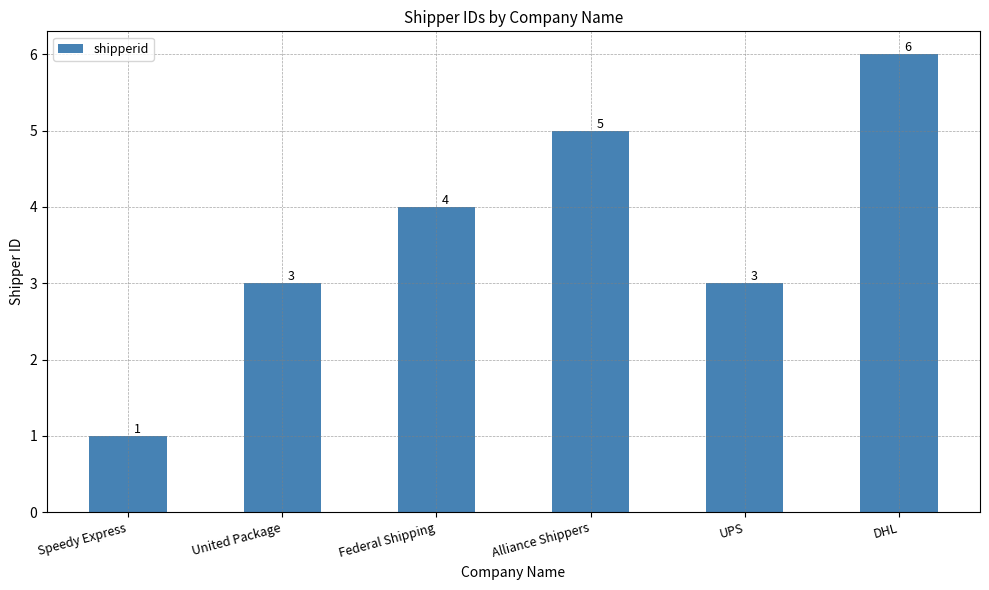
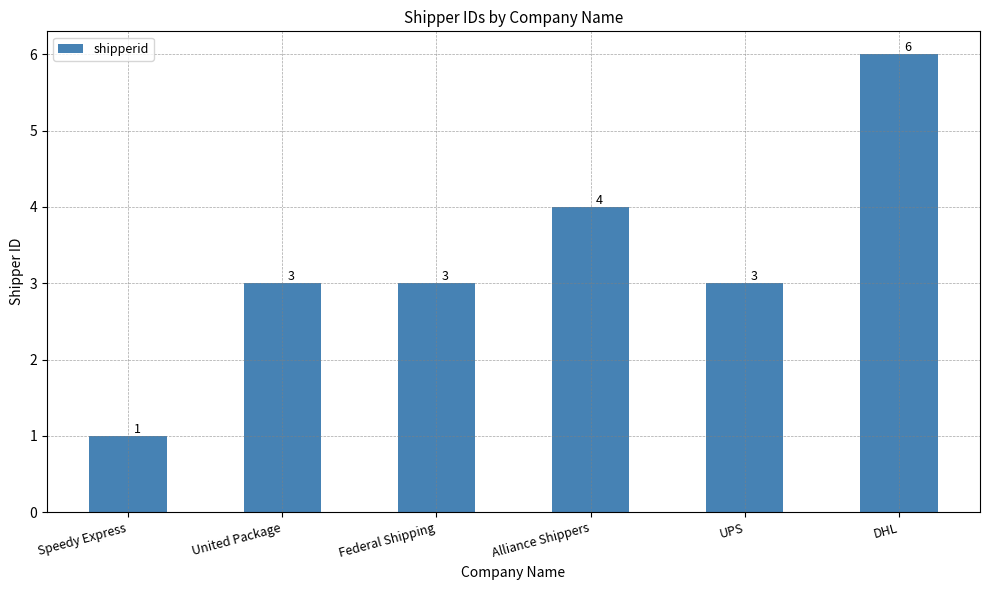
  {
    "Speedy Express": 1,
    "United Package": 3,
-   "Federal Shipping": 4,
-   "Alliance Shippers": 5,
+   "Federal Shipping": 3,
+   "Alliance Shippers": 4,
    "UPS": 3,
    "DHL": 6
  }
